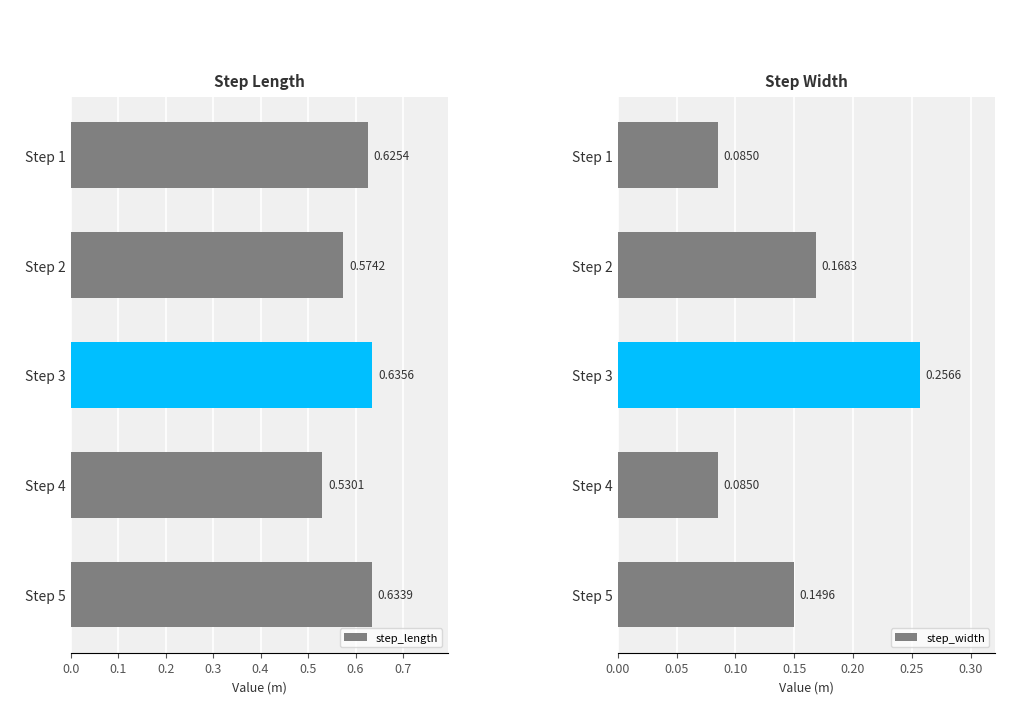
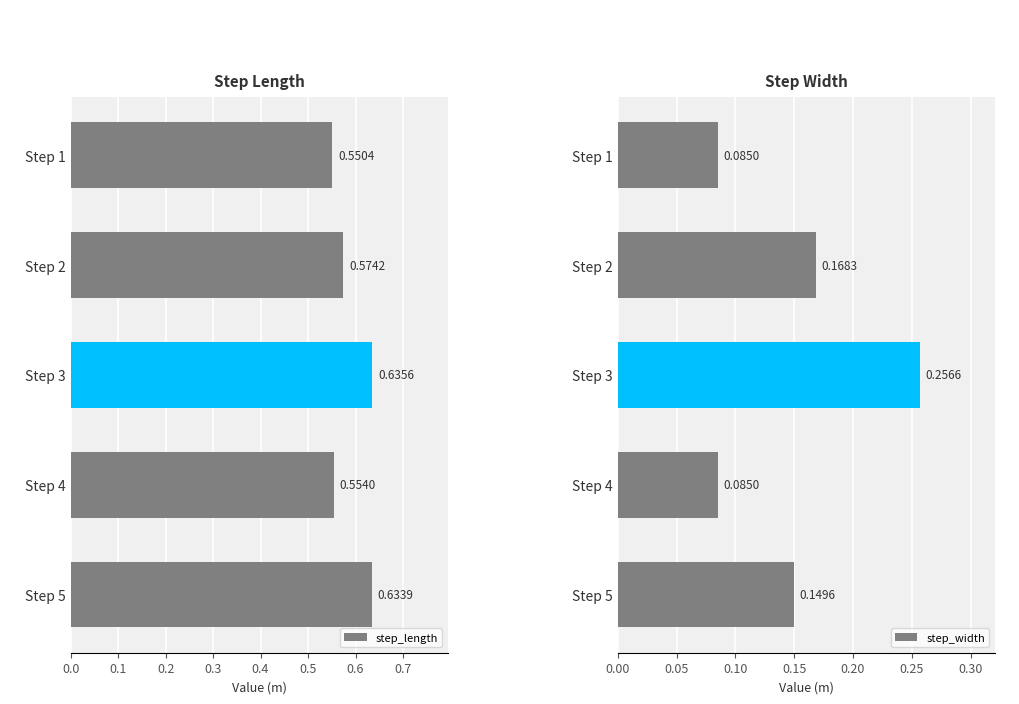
  {
    "Step Length": {
-     "Step 1": 0.6254,
+     "Step 1": 0.5504,
      "Step 2": 0.5742,
      "Step 3": 0.6356,
-     "Step 4": 0.5301,
+     "Step 4": 0.5540,
      "Step 5": 0.6339
    },
    "Step Width": {
      "Step 1": 0.0850,
      "Step 2": 0.1683,
      "Step 3": 0.2566,
      "Step 4": 0.0850,
      "Step 5": 0.1496
    }
  }
